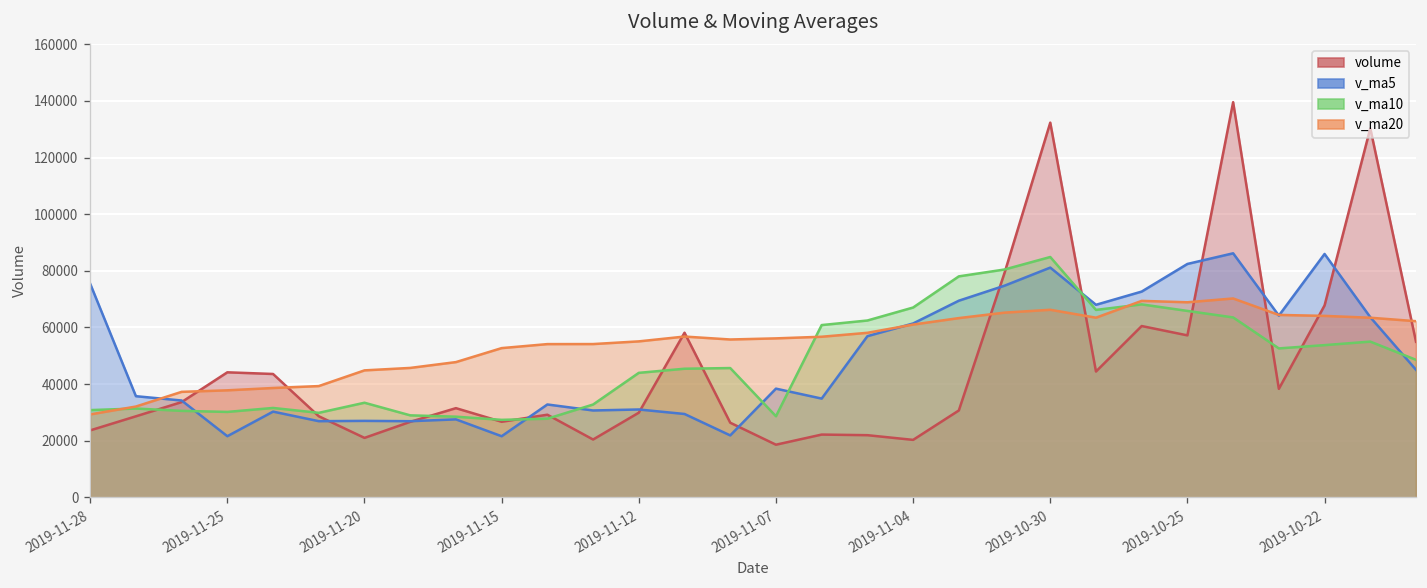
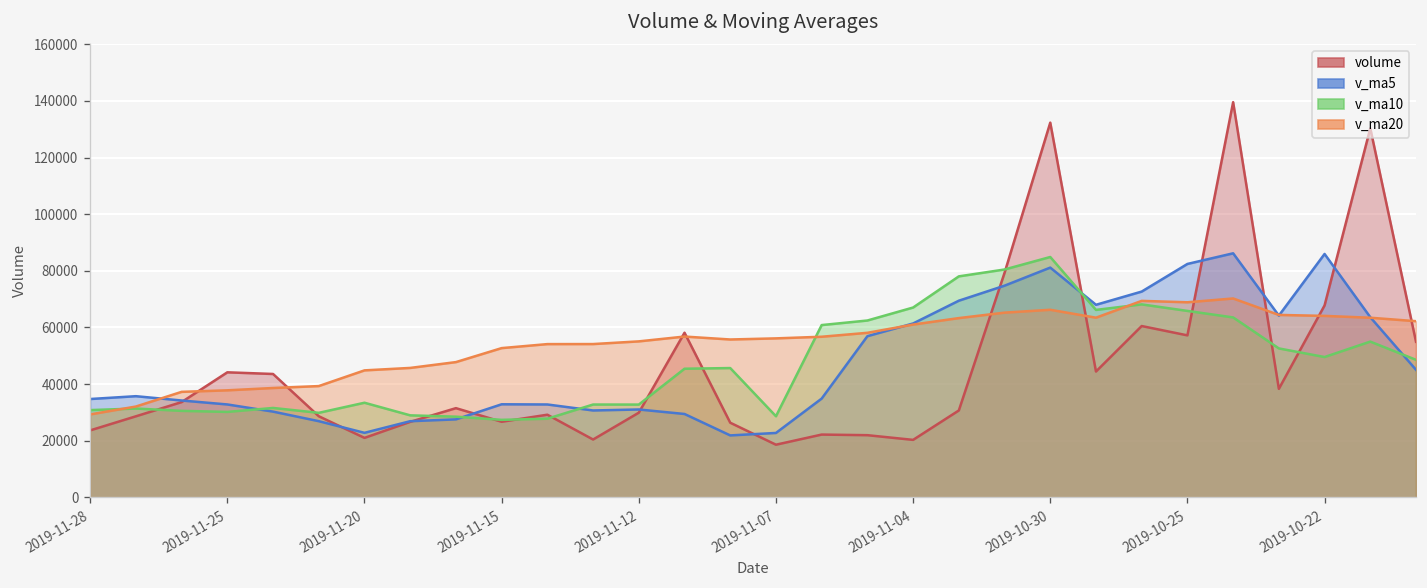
  {
    "v_ma5": {
-     "2019-11-28": 75000,
-     "2019-11-25": 22000,
-     "2019-11-20": 27000,
-     "2019-11-15": 22000,
+     "2019-11-28": 35000,
+     "2019-11-25": 33000,
+     "2019-11-20": 23000,
+     "2019-11-15": 33000,
      "2019-11-12": 31000,
-     "2019-11-07": 38000,
+     "2019-11-07": 23000,
      "2019-10-30": 81000,
      "2019-10-25": 82000,
      "2019-10-22": 86000
    },
    "v_ma10": {
      "2019-11-28": 31000,
      "2019-11-25": 30000,
      "2019-11-20": 33000,
-     "2019-11-12": 44000,
+     "2019-11-12": 33000,
      "2019-11-07": 29000,
      "2019-11-04": 67000,
      "2019-10-30": 85000,
      "2019-10-25": 66000,
-     "2019-10-22": 54000
+     "2019-10-22": 50000
    }
  }
